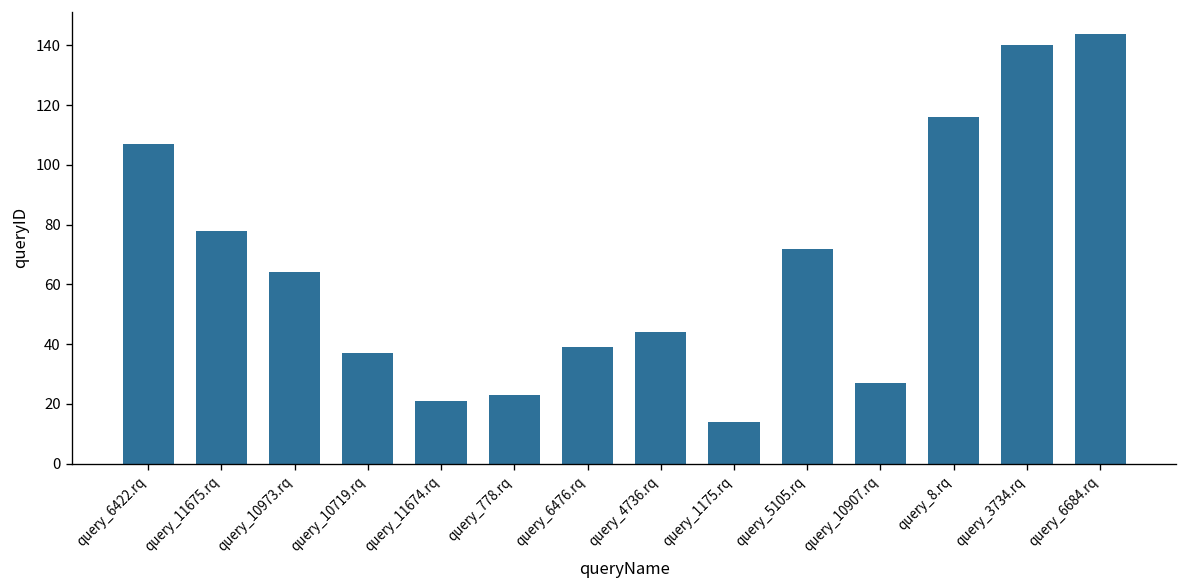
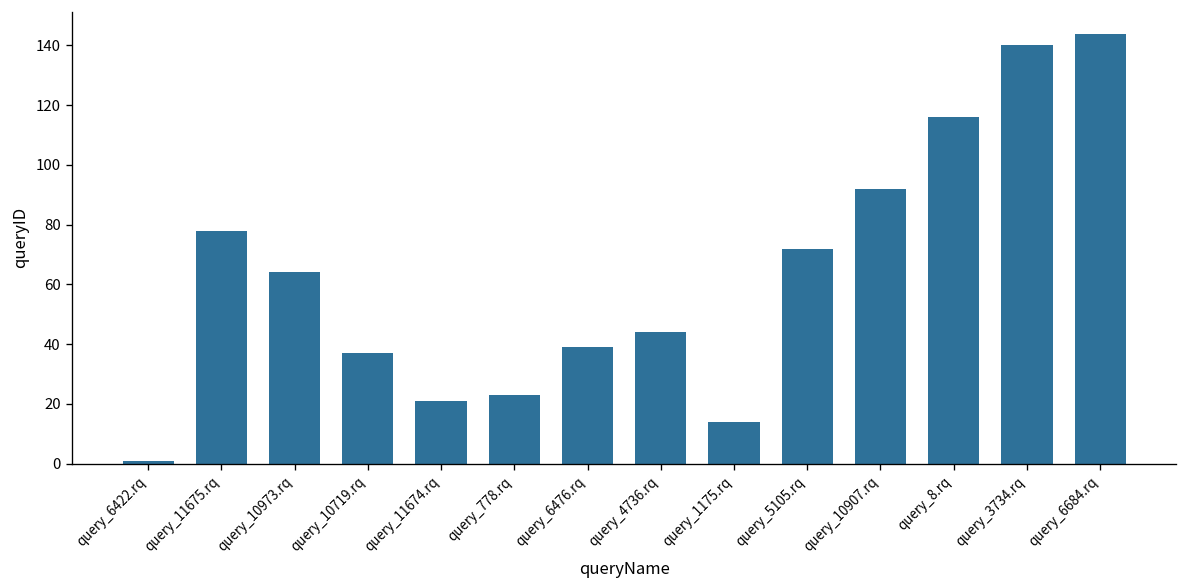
  {
-   "query_6422.rq": 107,
+   "query_6422.rq": 1,
    "query_11675.rq": 78,
    "query_10973.rq": 64,
    "query_10719.rq": 37,
    "query_11674.rq": 21,
    "query_778.rq": 23,
    "query_6476.rq": 39,
    "query_4736.rq": 44,
    "query_1175.rq": 14,
    "query_5105.rq": 72,
-   "query_10907.rq": 27,
+   "query_10907.rq": 92,
    "query_8.rq": 116,
    "query_3734.rq": 140,
    "query_6684.rq": 144
  }
